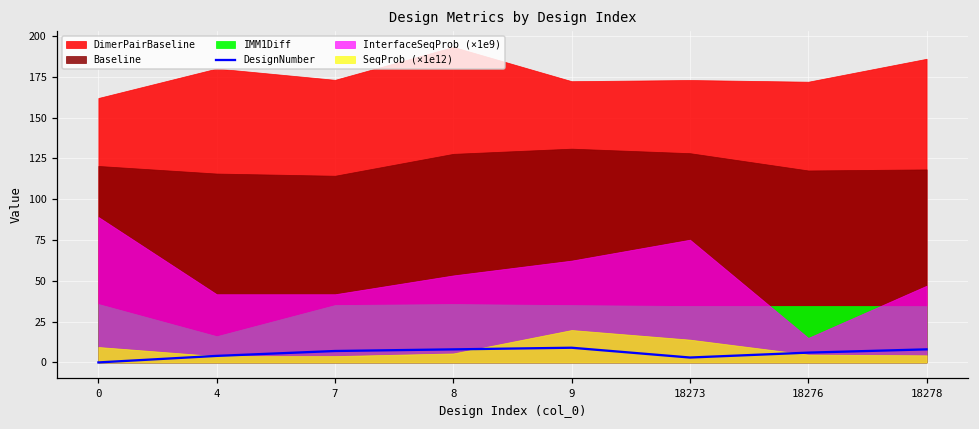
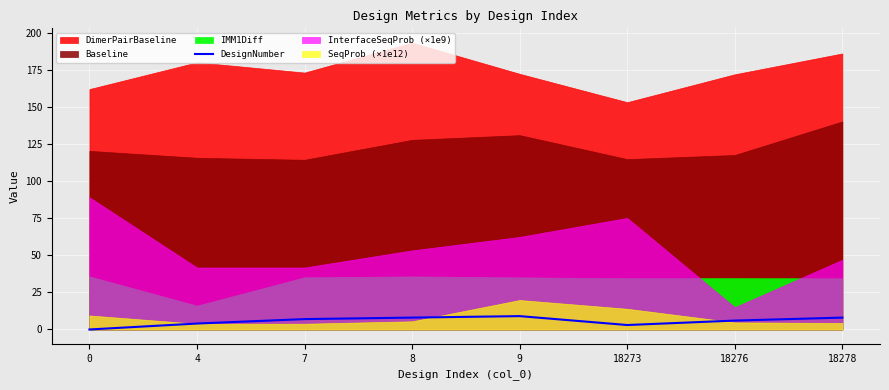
  {
    "DesignNumber": {
      "0": 0,
      "7": 7,
      "8": 8,
      "9": 9,
      "18273": 3,
      "18278": 8
    },
    "DimerPairBaseline": {
      "0": 162,
      "7": 173,
      "9": 172,
-     "18273": 173,
+     "18273": 153,
      "18276": 172,
      "18278": 186
    },
    "Baseline": {
      "0": 120,
      "4": 116,
      "7": 114,
      "8": 128,
      "9": 131,
-     "18273": 128,
+     "18273": 115,
      "18276": 118,
-     "18278": 118
+     "18278": 140
    },
    "IMM1Diff": {
      "0": 36,
      "4": 16,
      "7": 35,
      "8": 36,
      "9": 35,
      "18273": 35,
      "18276": 35,
      "18278": 34
    },
    "InterfaceSeqProb (×1e9)": {
      "0": 89,
      "4": 42,
      "7": 42,
      "8": 53,
      "9": 62,
      "18273": 75,
      "18276": 15,
      "18278": 47
    },
    "SeqProb (×1e12)": {
      "0": 9,
      "7": 4,
      "8": 6,
      "9": 20,
      "18273": 14,
      "18278": 4
    }
  }
